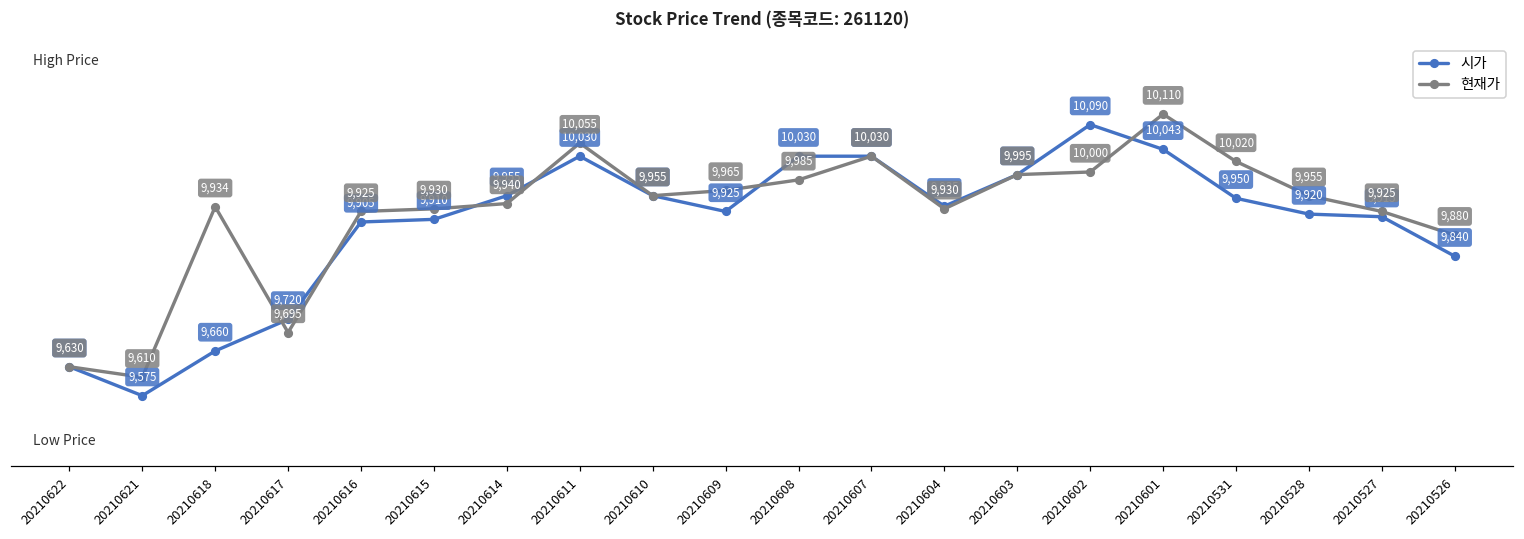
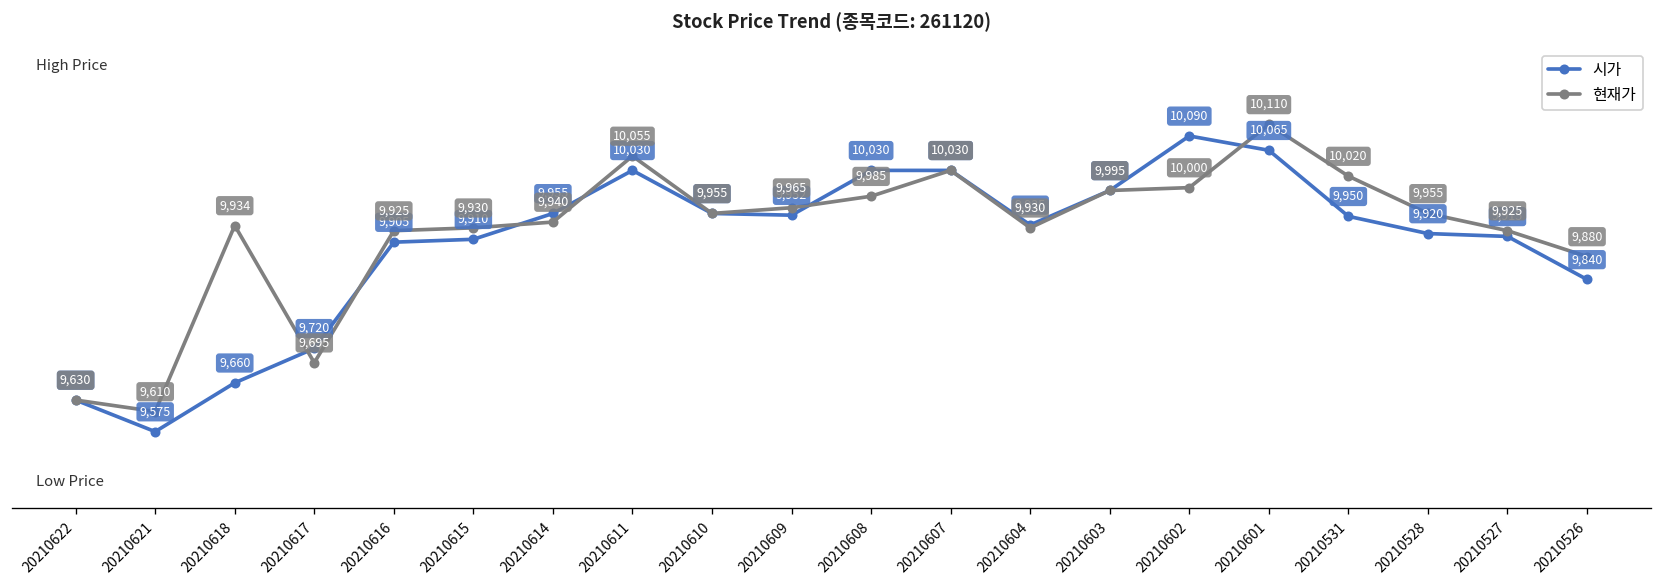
  {
    "시가": {
-     "20210609": "9,925",
-     "20210601": "10,043"
+     "20210609": "9,952",
+     "20210601": "10,065"
    }
  }
